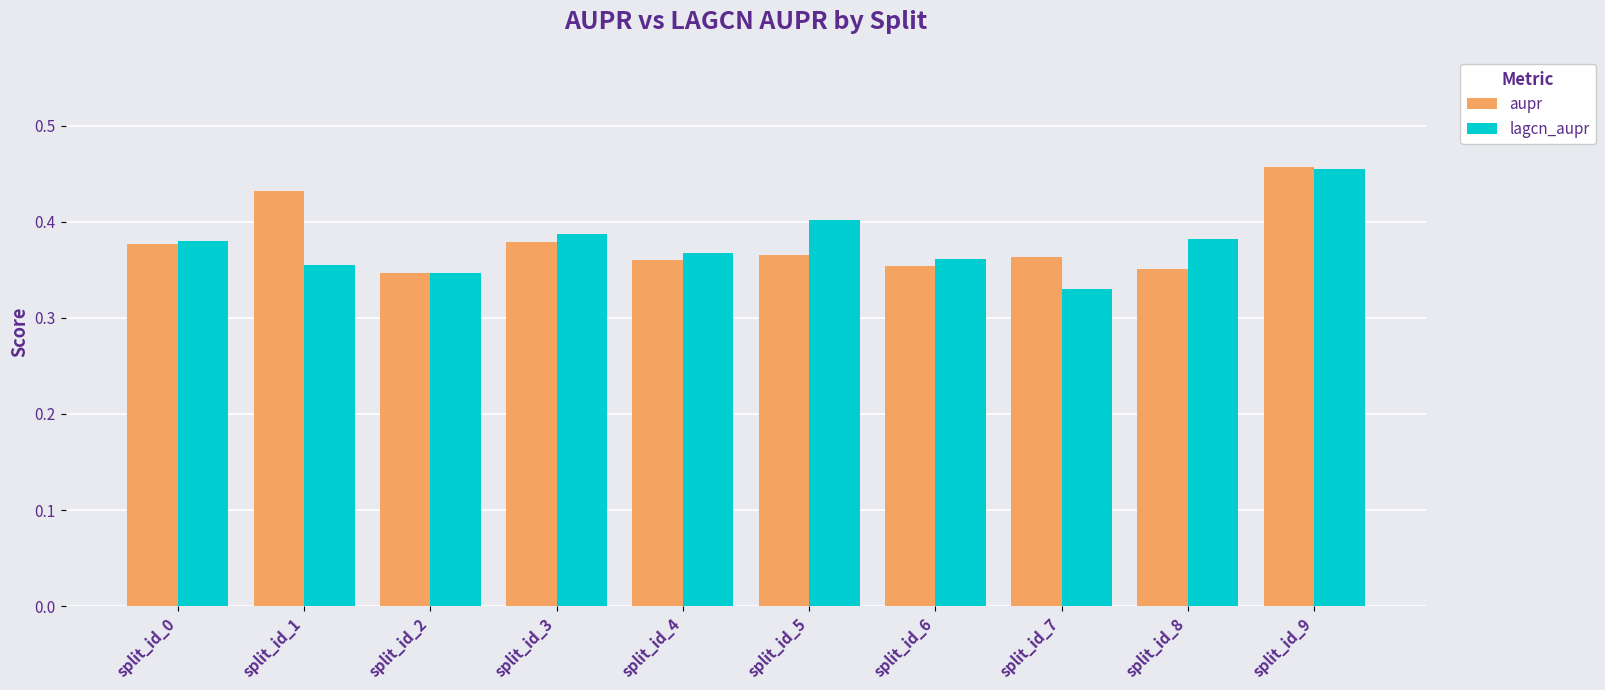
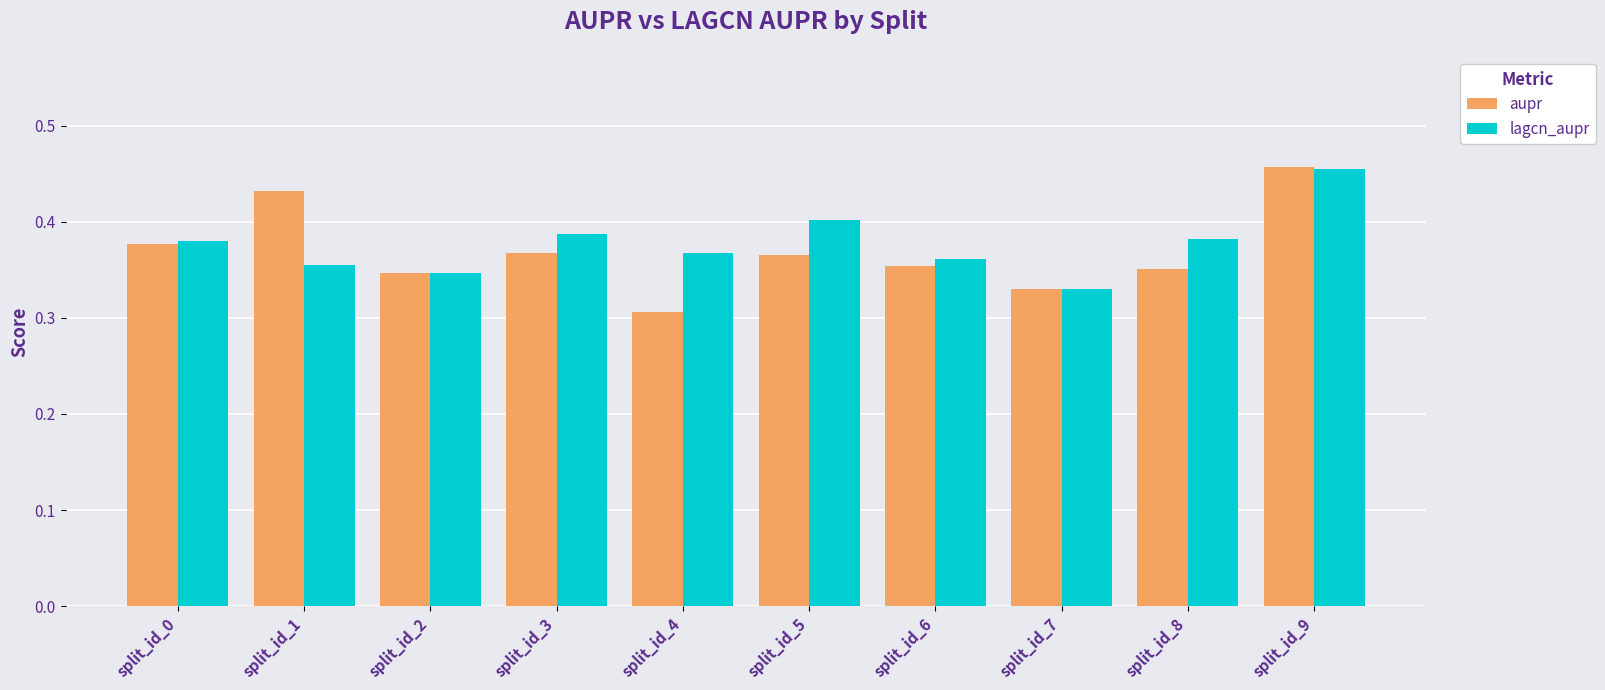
  {
    "aupr": {
      "split_id_0": 0.38,
      "split_id_1": 0.43,
      "split_id_2": 0.35,
-     "split_id_3": 0.38,
-     "split_id_4": 0.36,
+     "split_id_3": 0.37,
+     "split_id_4": 0.31,
      "split_id_5": 0.37,
      "split_id_6": 0.35,
-     "split_id_7": 0.36,
+     "split_id_7": 0.33,
      "split_id_8": 0.35,
      "split_id_9": 0.46
    },
    "lagcn_aupr": {
      "split_id_0": 0.38,
      "split_id_1": 0.36,
      "split_id_2": 0.35,
      "split_id_3": 0.39,
      "split_id_4": 0.37,
      "split_id_5": 0.40,
      "split_id_6": 0.36,
      "split_id_7": 0.33,
      "split_id_8": 0.38,
      "split_id_9": 0.45
    }
  }
